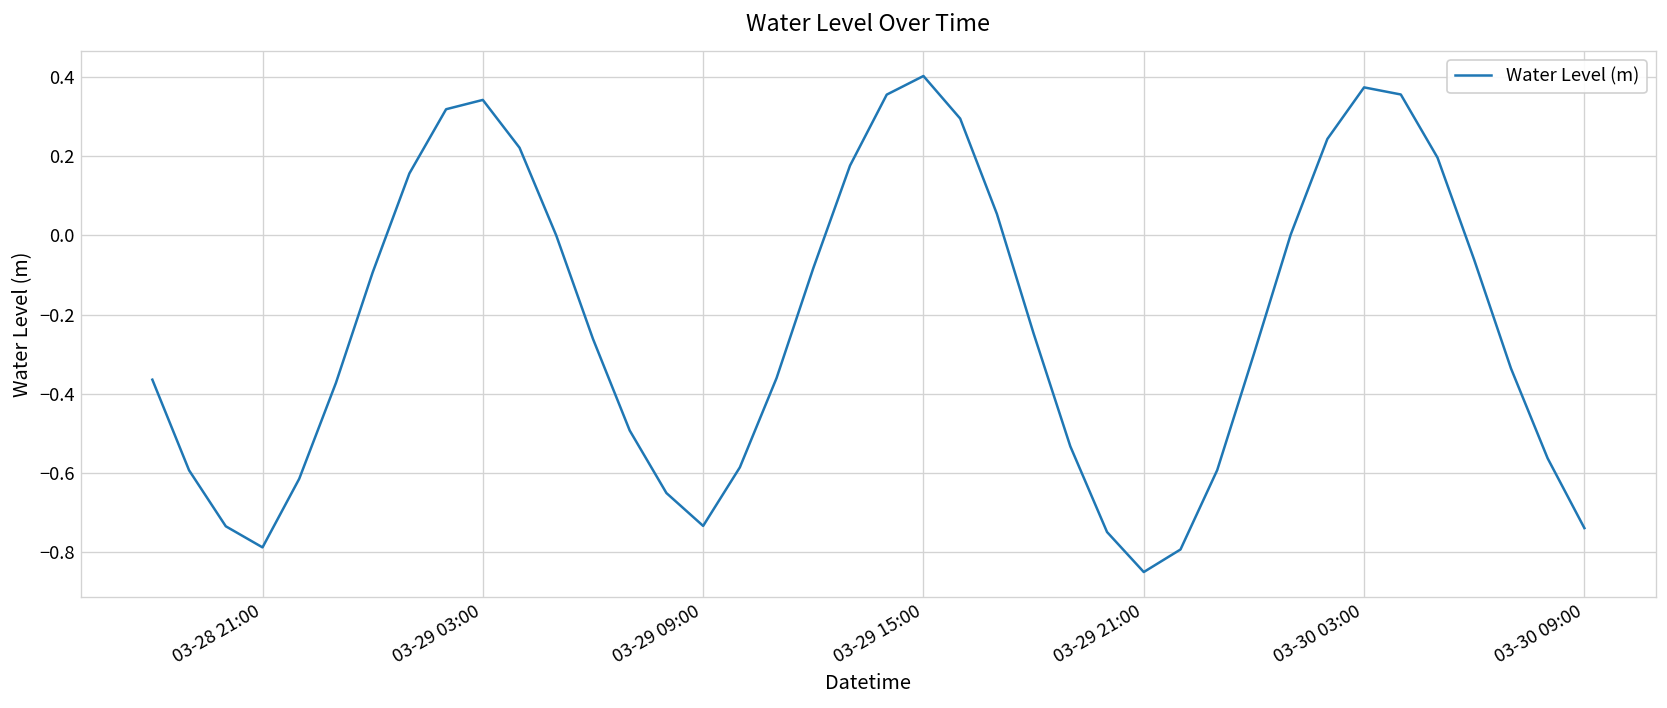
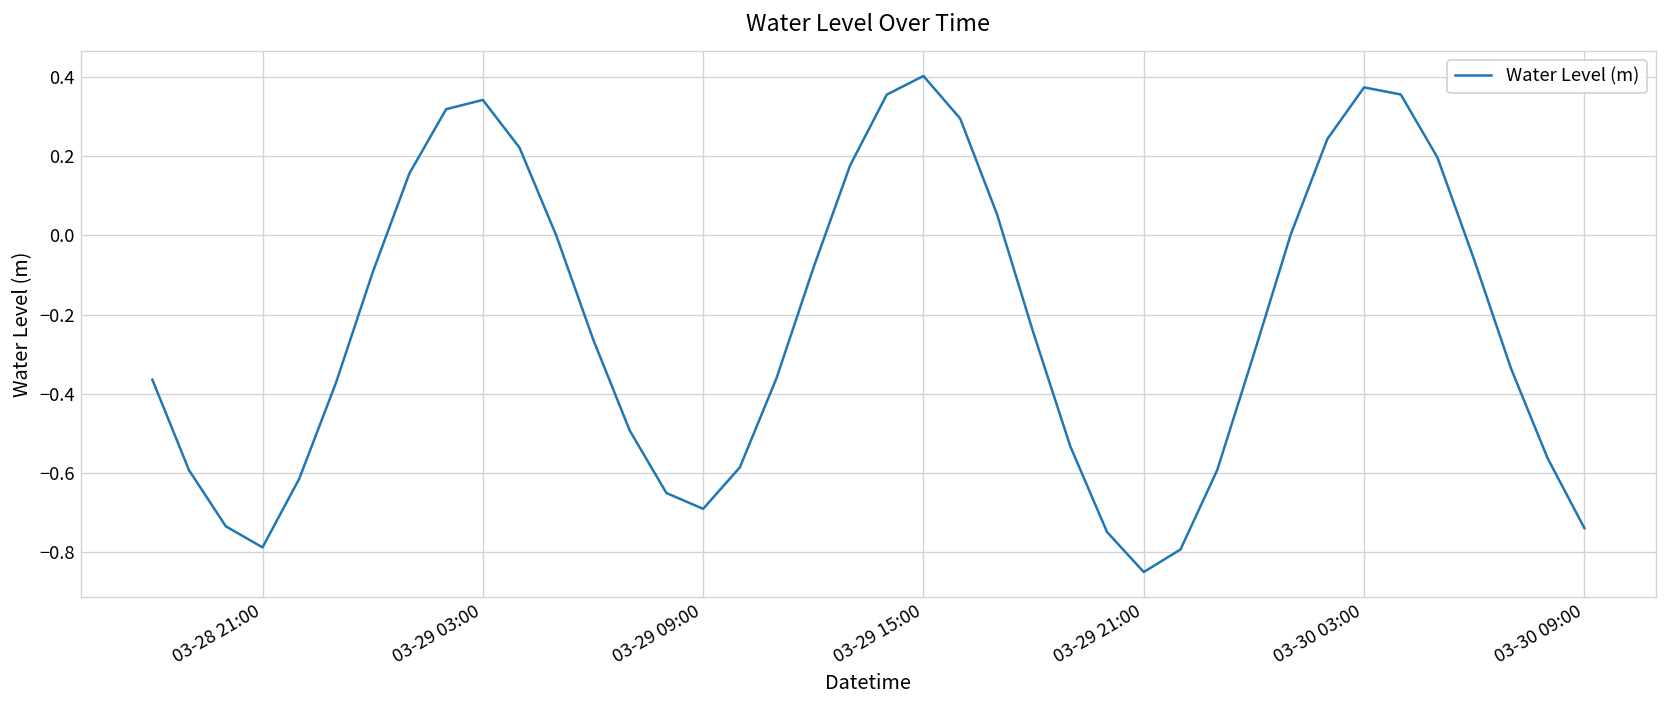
  {
    "03-28 21:00": -0.79,
    "03-29 03:00": 0.34,
-   "03-29 09:00": -0.73,
+   "03-29 09:00": -0.69,
    "03-29 15:00": 0.40,
    "03-29 21:00": -0.85,
    "03-30 03:00": 0.37,
    "03-30 09:00": -0.74
  }
